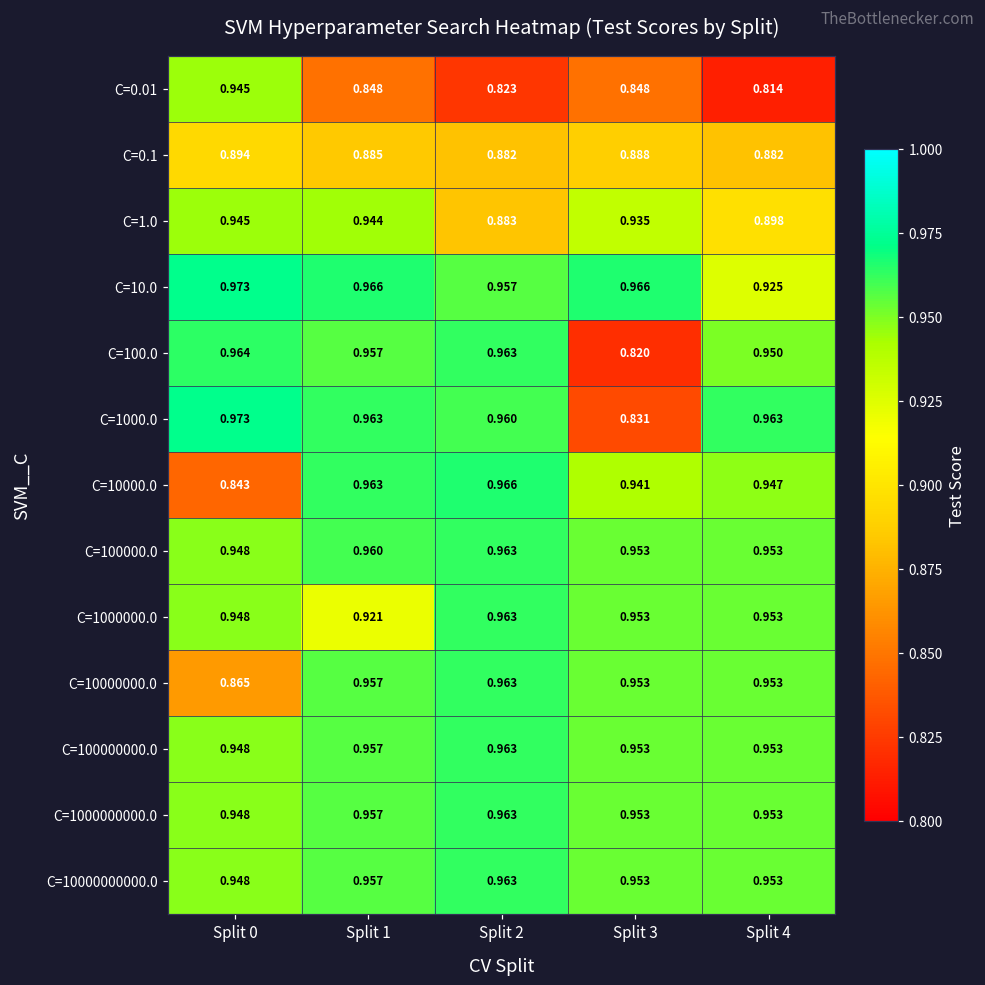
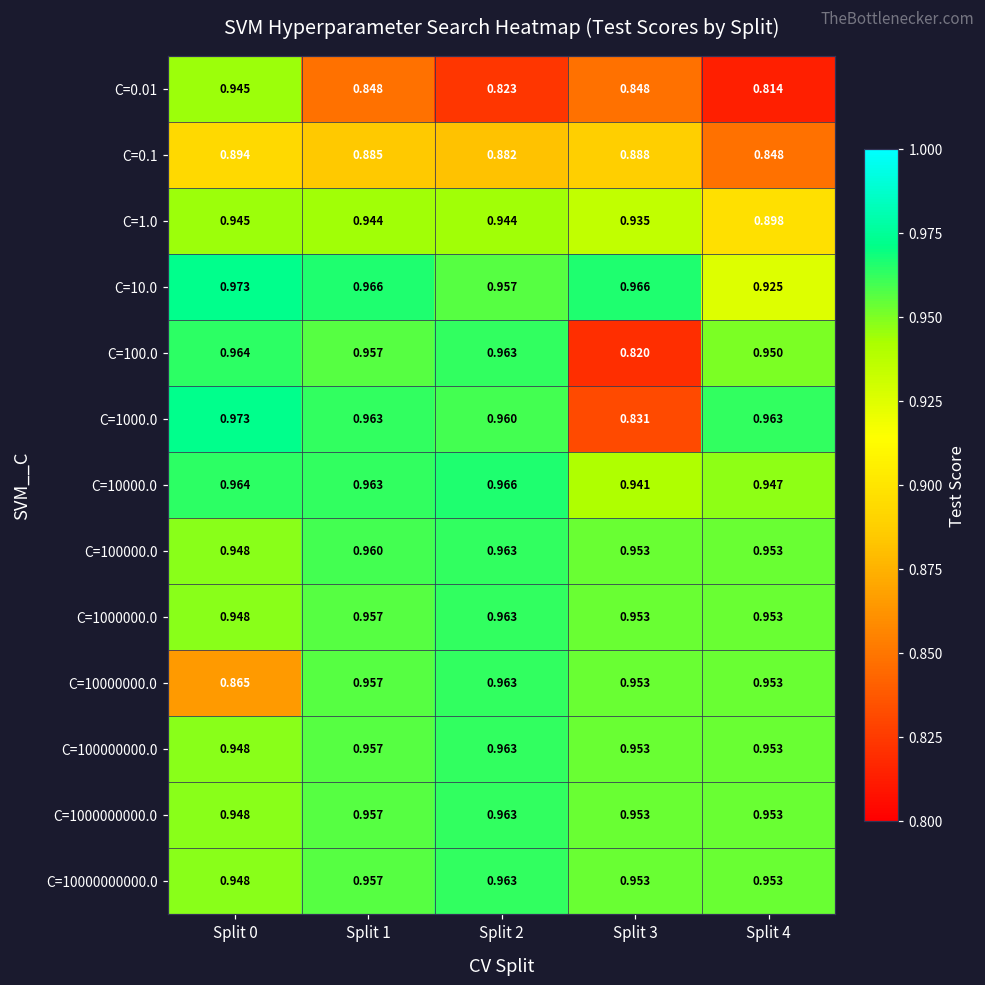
  {
    "C=0.01": {
      "Split 0": 0.945,
      "Split 1": 0.848,
      "Split 2": 0.823,
      "Split 3": 0.848,
      "Split 4": 0.814
    },
    "C=0.1": {
      "Split 0": 0.894,
      "Split 1": 0.885,
      "Split 2": 0.882,
      "Split 3": 0.888,
-     "Split 4": 0.882
+     "Split 4": 0.848
    },
    "C=1.0": {
      "Split 0": 0.945,
      "Split 1": 0.944,
-     "Split 2": 0.883,
+     "Split 2": 0.944,
      "Split 3": 0.935,
      "Split 4": 0.898
    },
    "C=10.0": {
      "Split 0": 0.973,
      "Split 1": 0.966,
      "Split 2": 0.957,
      "Split 3": 0.966,
      "Split 4": 0.925
    },
    "C=100.0": {
      "Split 0": 0.964,
      "Split 1": 0.957,
      "Split 2": 0.963,
      "Split 3": 0.820,
      "Split 4": 0.950
    },
    "C=1000.0": {
      "Split 0": 0.973,
      "Split 1": 0.963,
      "Split 2": 0.960,
      "Split 3": 0.831,
      "Split 4": 0.963
    },
    "C=10000.0": {
-     "Split 0": 0.843,
+     "Split 0": 0.964,
      "Split 1": 0.963,
      "Split 2": 0.966,
      "Split 3": 0.941,
      "Split 4": 0.947
    },
    "C=100000.0": {
      "Split 0": 0.948,
      "Split 1": 0.960,
      "Split 2": 0.963,
      "Split 3": 0.953,
      "Split 4": 0.953
    },
    "C=1000000.0": {
      "Split 0": 0.948,
-     "Split 1": 0.921,
+     "Split 1": 0.957,
      "Split 2": 0.963,
      "Split 3": 0.953,
      "Split 4": 0.953
    },
    "C=10000000.0": {
      "Split 0": 0.865,
      "Split 1": 0.957,
      "Split 2": 0.963,
      "Split 3": 0.953,
      "Split 4": 0.953
    },
    "C=100000000.0": {
      "Split 0": 0.948,
      "Split 1": 0.957,
      "Split 2": 0.963,
      "Split 3": 0.953,
      "Split 4": 0.953
    },
    "C=1000000000.0": {
      "Split 0": 0.948,
      "Split 1": 0.957,
      "Split 2": 0.963,
      "Split 3": 0.953,
      "Split 4": 0.953
    },
    "C=10000000000.0": {
      "Split 0": 0.948,
      "Split 1": 0.957,
      "Split 2": 0.963,
      "Split 3": 0.953,
      "Split 4": 0.953
    }
  }
